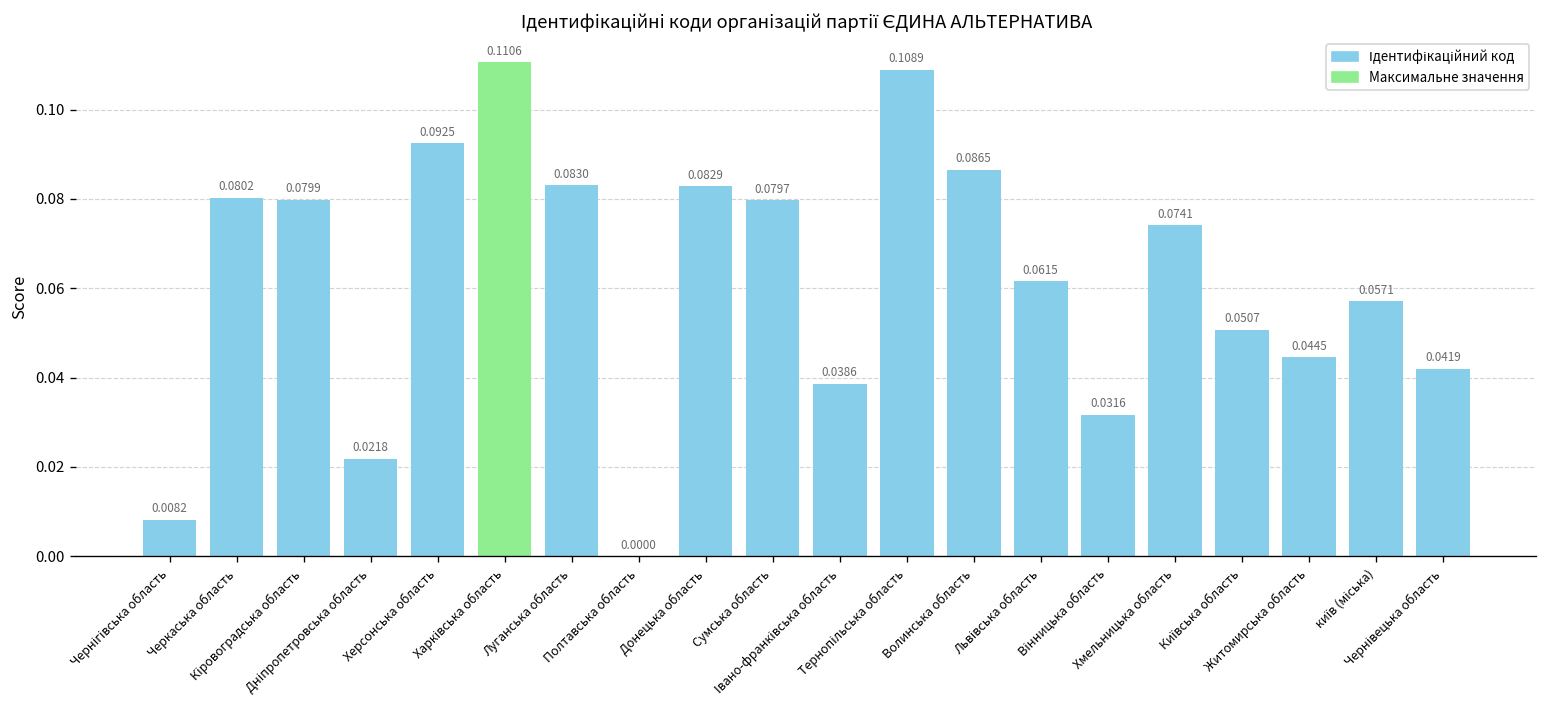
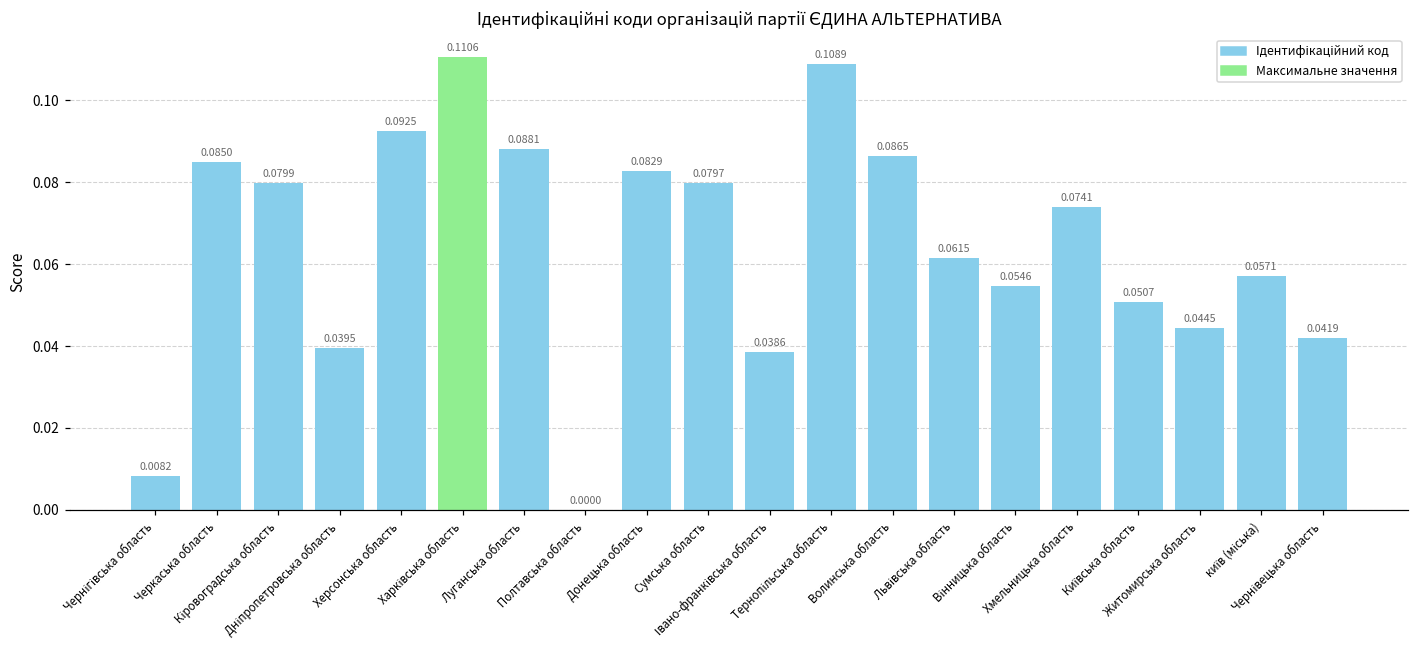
  {
    "Чернігівська область": 0.0082,
-   "Черкаська область": 0.0802,
+   "Черкаська область": 0.0850,
    "Кіровоградська область": 0.0799,
-   "Дніпропетровська область": 0.0218,
+   "Дніпропетровська область": 0.0395,
    "Херсонська область": 0.0925,
    "Харківська область": 0.1106,
-   "Луганська область": 0.0830,
+   "Луганська область": 0.0881,
    "Полтавська область": 0.0000,
    "Донецька область": 0.0829,
    "Сумська область": 0.0797,
    "Івано-франківська область": 0.0386,
    "Тернопільська область": 0.1089,
    "Волинська область": 0.0865,
    "Львівська область": 0.0615,
-   "Вінницька область": 0.0316,
+   "Вінницька область": 0.0546,
    "Хмельницька область": 0.0741,
    "Київська область": 0.0507,
    "Житомирська область": 0.0445,
    "київ (міська)": 0.0571,
    "Чернівецька область": 0.0419
  }
